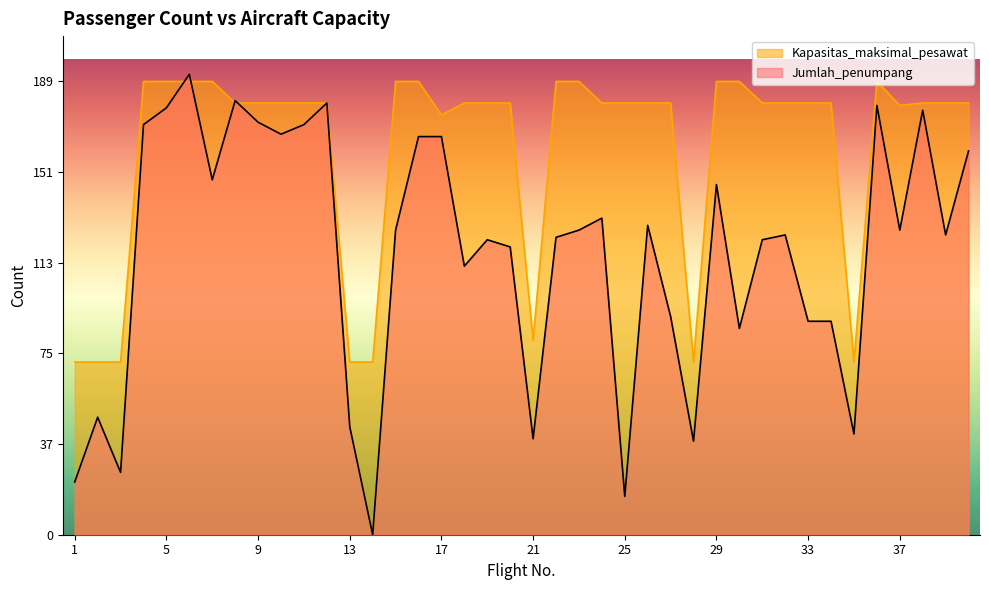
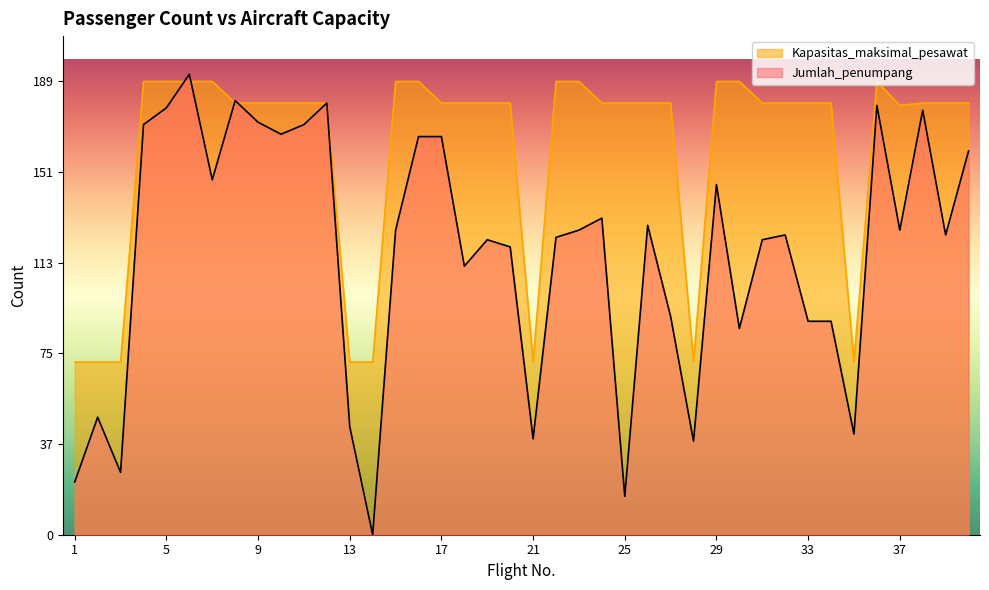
  {
    "Kapasitas_maksimal_pesawat": {
      "1": 72,
      "5": 189,
      "9": 180,
      "13": 72,
-     "17": 175,
-     "21": 81,
+     "17": 180,
+     "21": 72,
      "25": 180,
      "29": 189,
      "33": 180,
      "37": 179
    },
    "Jumlah_penumpang": {
      "1": 22,
      "5": 178,
      "9": 172,
      "13": 45,
      "17": 166,
      "21": 40,
      "25": 16,
      "29": 146,
      "33": 89,
      "37": 127
    }
  }
